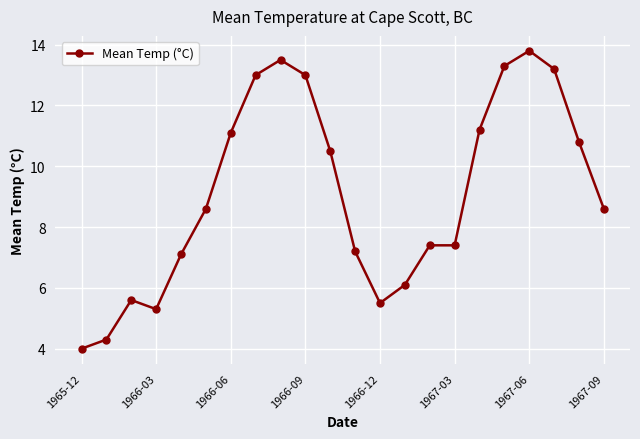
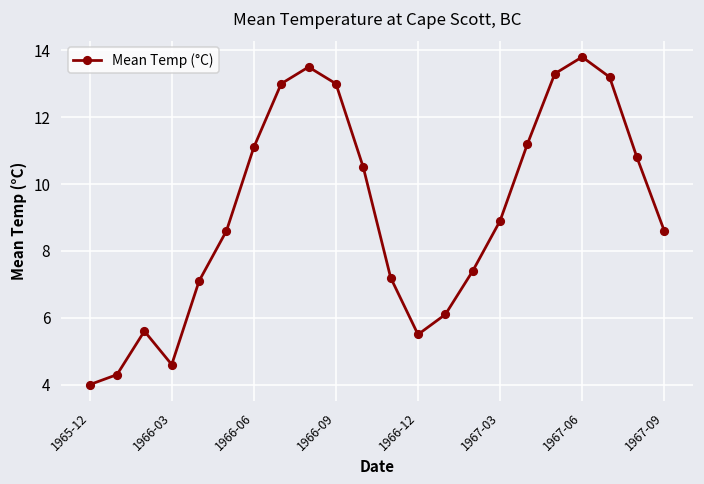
  {
    "1965-12": 4.0,
-   "1966-03": 5.3,
+   "1966-03": 4.6,
    "1966-06": 11.1,
    "1966-09": 13.0,
    "1966-12": 5.5,
-   "1967-03": 7.4,
+   "1967-03": 8.9,
    "1967-06": 13.8,
    "1967-09": 8.6
  }
